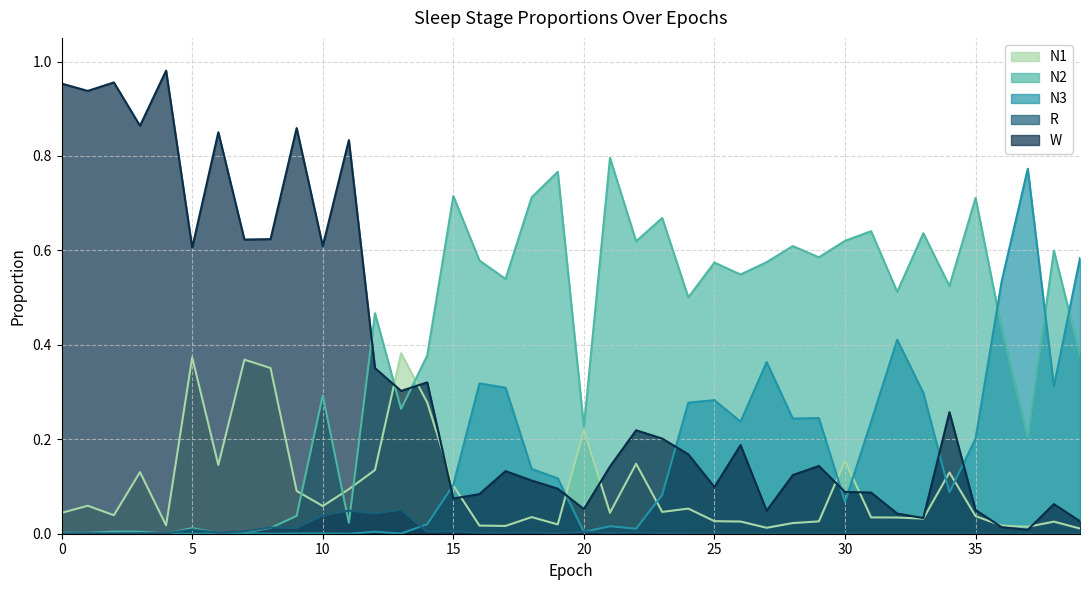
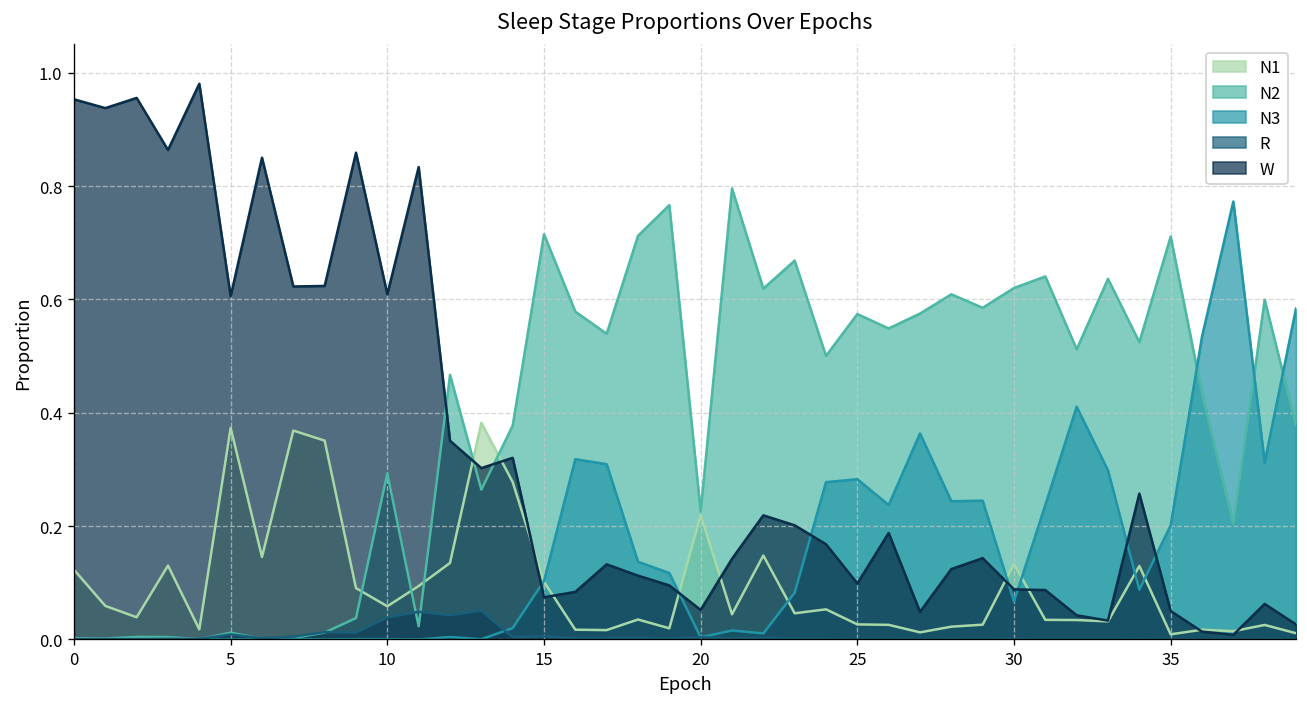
  {
    "N1": {
-     "0": 0.04,
+     "0": 0.12,
      "5": 0.37,
      "10": 0.06,
      "20": 0.22,
      "25": 0.03,
-     "30": 0.15,
-     "35": 0.04
+     "30": 0.13,
+     "35": 0.01
    },
    "R": {
      "10": 0.04,
      "15": 0.01,
      "25": 0.00,
      "30": 0.00,
      "35": 0.00
    },
    "W": {
      "0": 0.95,
      "5": 0.61,
      "10": 0.61,
      "15": 0.07,
      "20": 0.05,
      "25": 0.10,
      "30": 0.09,
      "35": 0.05
    }
  }
